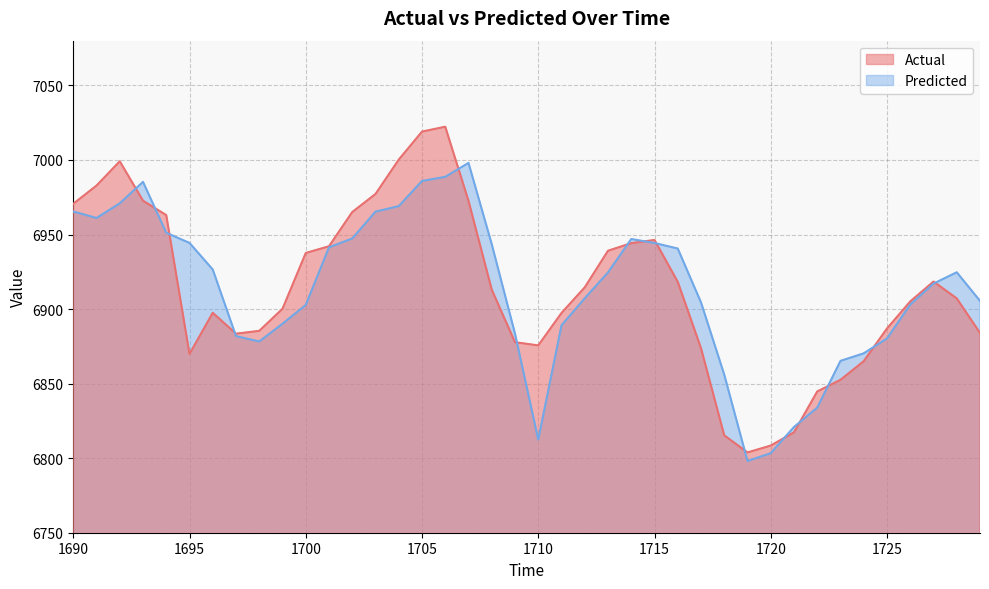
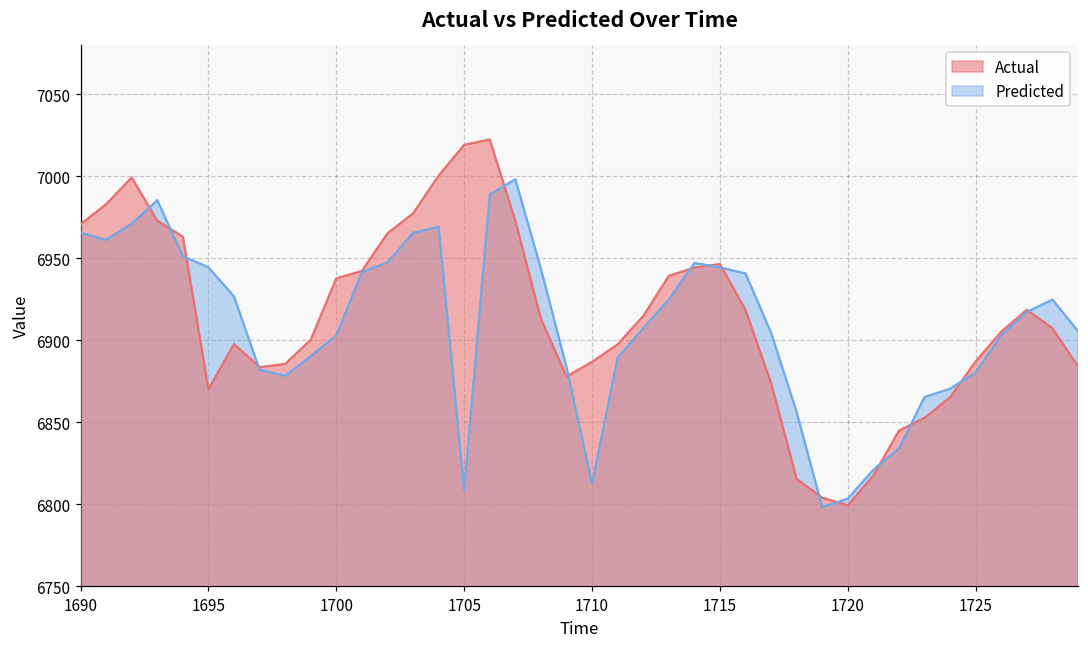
  {
    "Actual": {
      "1690": 6971,
      "1695": 6870,
      "1700": 6938,
      "1705": 7019,
-     "1710": 6876,
+     "1710": 6887,
      "1715": 6946,
-     "1720": 6808,
+     "1720": 6799,
      "1725": 6887
    },
    "Predicted": {
      "1690": 6965,
      "1695": 6944,
      "1700": 6903,
-     "1705": 6986,
+     "1705": 6808,
      "1710": 6812,
      "1715": 6944,
      "1720": 6803,
      "1725": 6880
    }
  }
